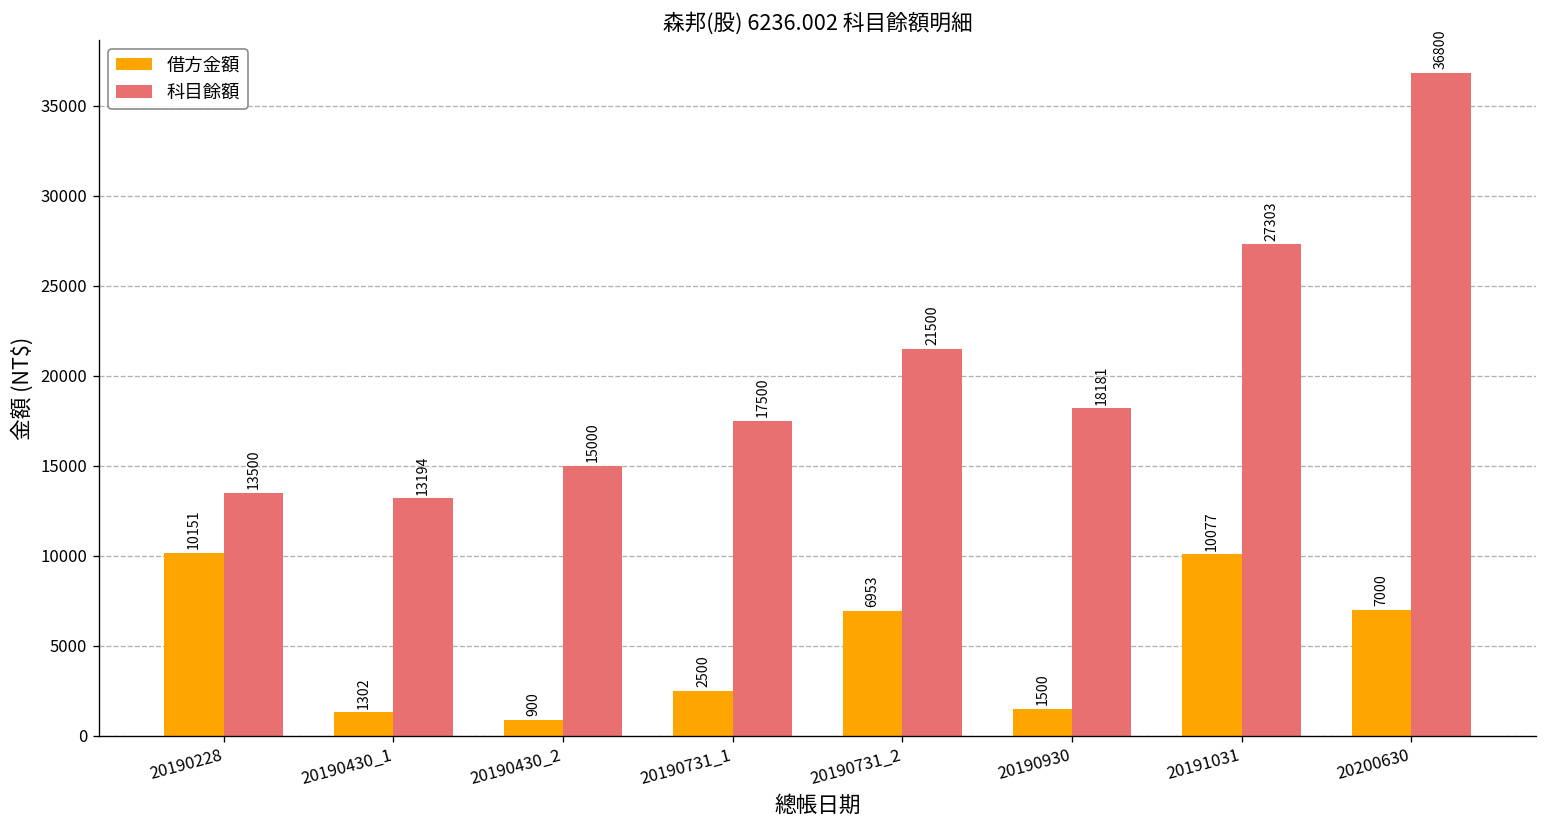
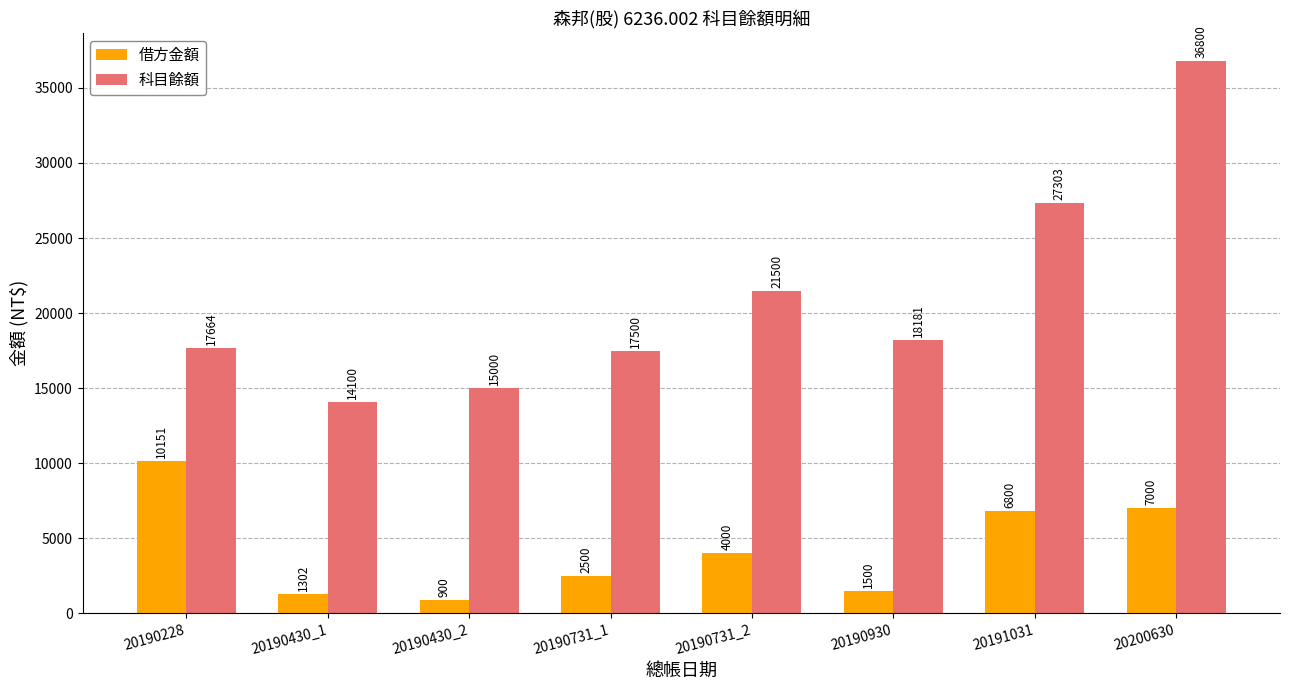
  {
    "借方金額": {
      "20190228": 10151,
      "20190430_1": 1302,
      "20190430_2": 900,
      "20190731_1": 2500,
-     "20190731_2": 6953,
+     "20190731_2": 4000,
      "20190930": 1500,
-     "20191031": 10077,
+     "20191031": 6800,
      "20200630": 7000
    },
    "科目餘額": {
-     "20190228": 13500,
-     "20190430_1": 13194,
+     "20190228": 17664,
+     "20190430_1": 14100,
      "20190430_2": 15000,
      "20190731_1": 17500,
      "20190731_2": 21500,
      "20190930": 18181,
      "20191031": 27303,
      "20200630": 36800
    }
  }
